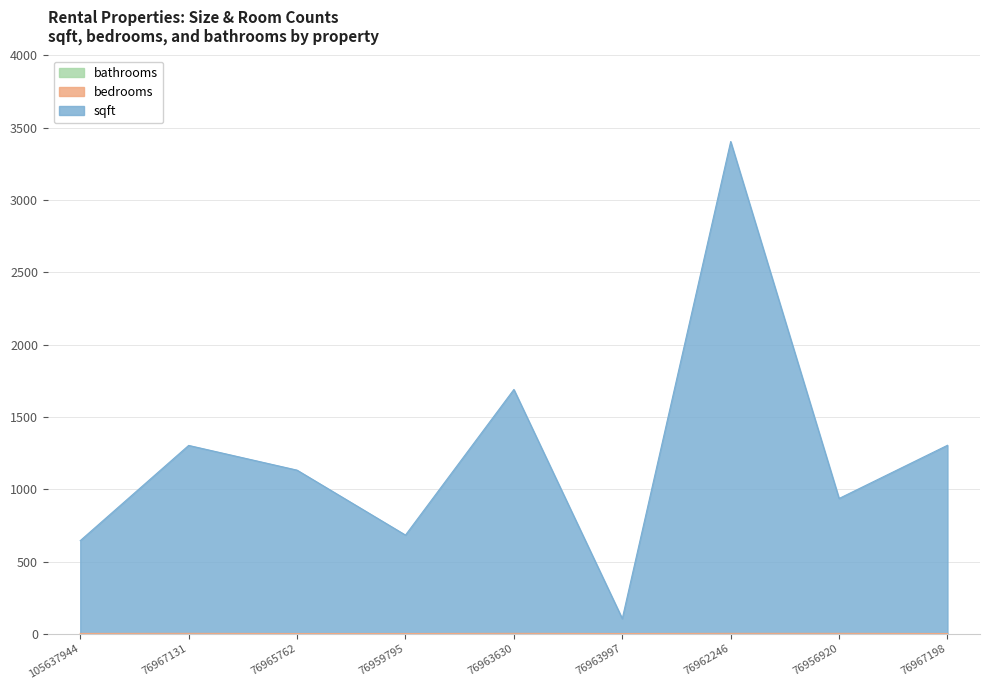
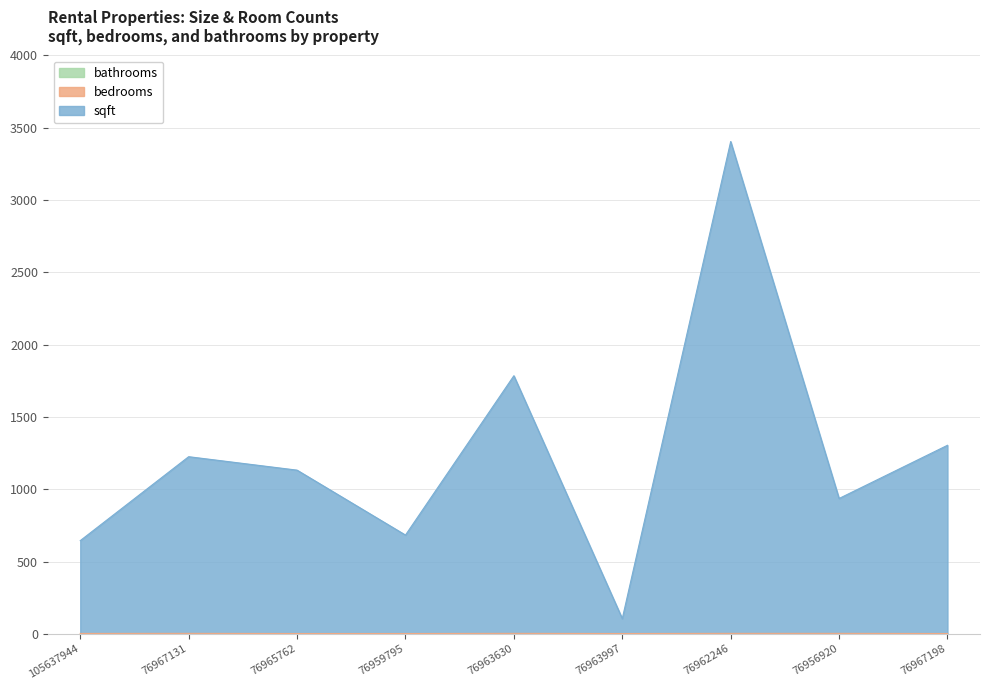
  {
    "sqft": {
      "105637944": 640,
-     "76967131": 1300,
+     "76967131": 1220,
      "76965762": 1130,
      "76959795": 680,
-     "76963630": 1690,
+     "76963630": 1780,
      "76963997": 100,
      "76962246": 3400,
      "76956920": 930,
      "76967198": 1300
    }
  }
